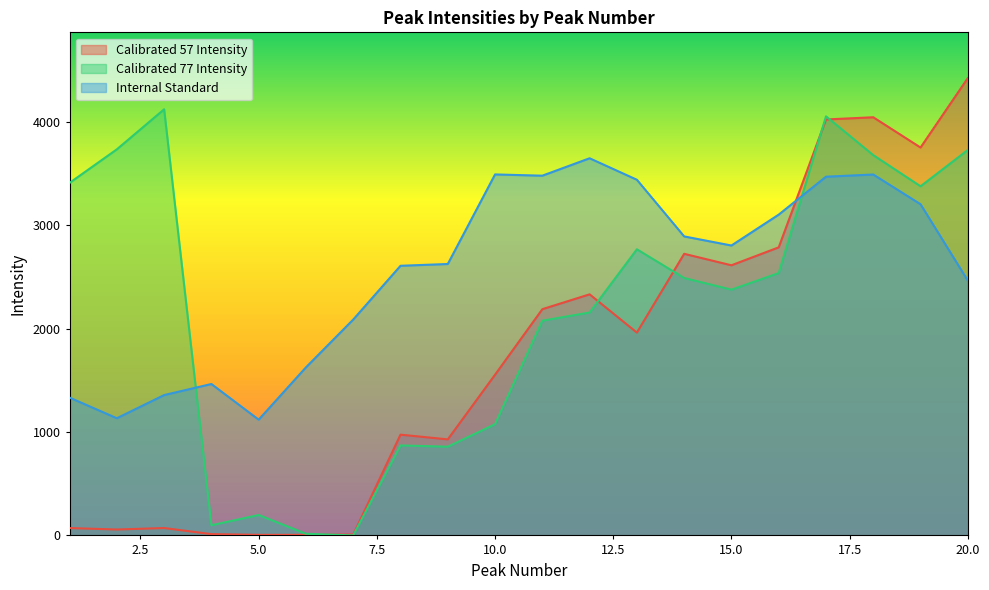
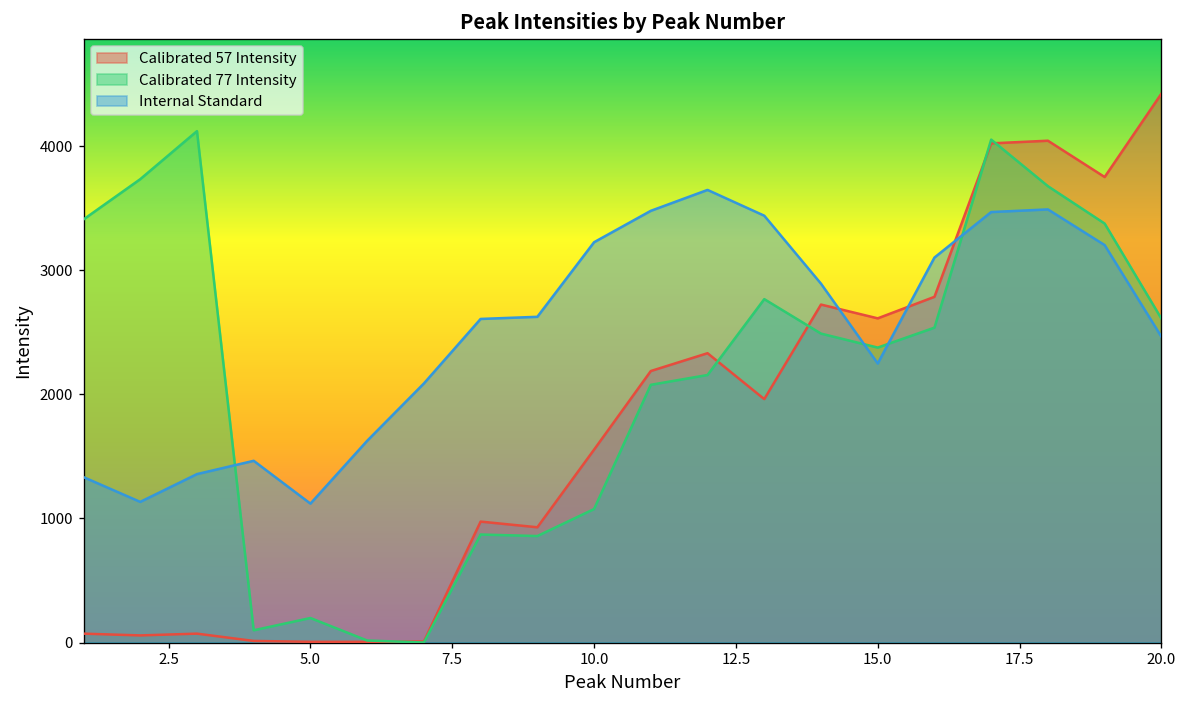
  {
    "Calibrated 57 Intensity": {
      "5.0": 10,
      "10.0": 1550,
      "15.0": 2610,
      "20.0": 4420
    },
    "Calibrated 77 Intensity": {
      "5.0": 200,
      "10.0": 1080,
      "15.0": 2380,
-     "20.0": 3730
+     "20.0": 2610
    },
    "Internal Standard": {
      "5.0": 1120,
-     "10.0": 3490,
-     "15.0": 2800,
+     "10.0": 3220,
+     "15.0": 2250,
      "20.0": 2460
    }
  }
